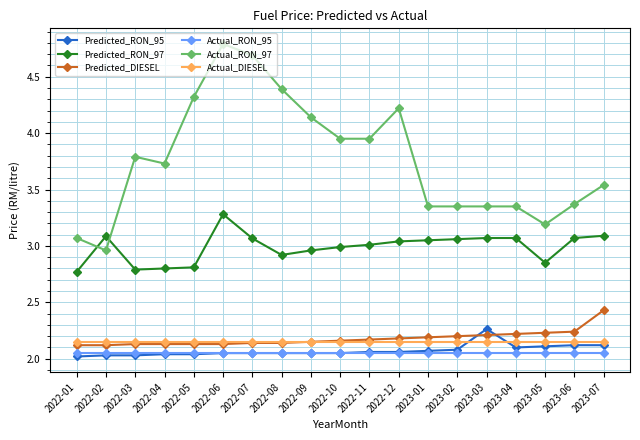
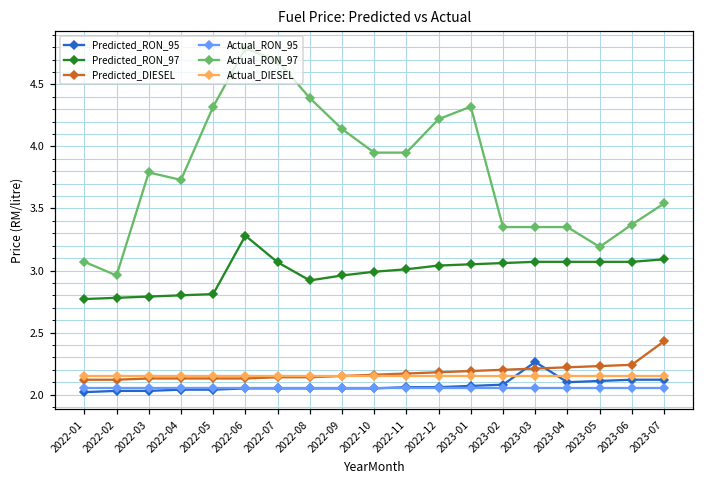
  {
    "Predicted_RON_95": {
      "2022-01": 2.02,
      "2023-02": 2.08,
      "2023-03": 2.26,
      "2023-04": 2.10,
      "2023-05": 2.11,
      "2023-06": 2.12,
      "2023-07": 2.12
    },
    "Predicted_RON_97": {
      "2022-01": 2.77,
-     "2022-02": 3.09,
+     "2022-02": 2.78,
      "2022-03": 2.79,
      "2022-04": 2.80,
      "2022-05": 2.81,
      "2022-06": 3.28,
      "2022-07": 3.07,
      "2022-08": 2.92,
      "2022-09": 2.96,
      "2022-10": 2.99,
      "2022-11": 3.01,
      "2022-12": 3.04,
      "2023-01": 3.05,
      "2023-02": 3.06,
      "2023-03": 3.07,
      "2023-04": 3.07,
-     "2023-05": 2.85,
+     "2023-05": 3.07,
      "2023-06": 3.07,
      "2023-07": 3.09
    },
    "Predicted_DIESEL": {
      "2022-01": 2.12,
      "2022-02": 2.12,
      "2022-12": 2.18,
      "2023-01": 2.19,
      "2023-02": 2.20,
      "2023-03": 2.21,
      "2023-04": 2.22,
      "2023-05": 2.23,
      "2023-06": 2.24,
      "2023-07": 2.43
    },
    "Actual_RON_95": {
      "2022-01": 2.05,
      "2023-02": 2.05,
      "2023-03": 2.05,
      "2023-04": 2.05,
      "2023-05": 2.05,
      "2023-06": 2.05,
      "2023-07": 2.05
    },
    "Actual_RON_97": {
      "2022-01": 3.07,
      "2022-02": 2.96,
      "2022-03": 3.79,
      "2022-04": 3.73,
      "2022-05": 4.32,
      "2022-08": 4.39,
      "2022-09": 4.14,
      "2022-10": 3.95,
      "2022-11": 3.95,
      "2022-12": 4.22,
-     "2023-01": 3.35,
+     "2023-01": 4.32,
      "2023-02": 3.35,
      "2023-03": 3.35,
      "2023-04": 3.35,
      "2023-05": 3.19,
      "2023-06": 3.37,
      "2023-07": 3.54
    },
    "Actual_DIESEL": {
      "2022-01": 2.15,
      "2022-02": 2.15,
      "2022-12": 2.15,
      "2023-01": 2.15,
      "2023-02": 2.15,
      "2023-03": 2.15,
      "2023-04": 2.15,
      "2023-05": 2.15,
      "2023-06": 2.15,
      "2023-07": 2.15
    }
  }
